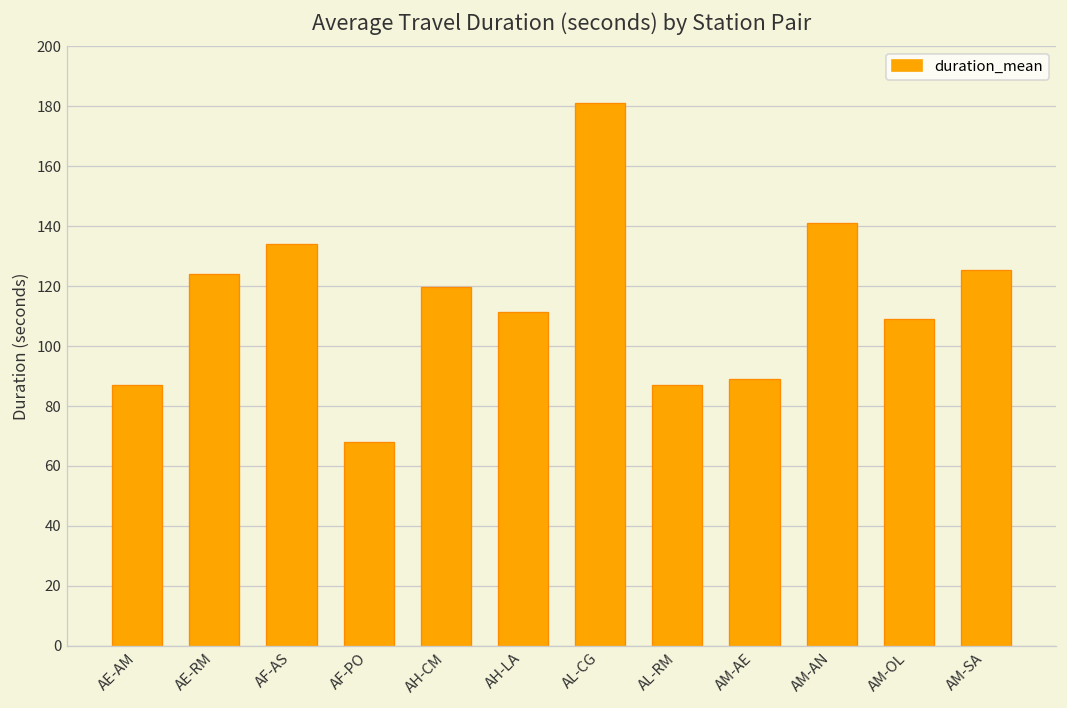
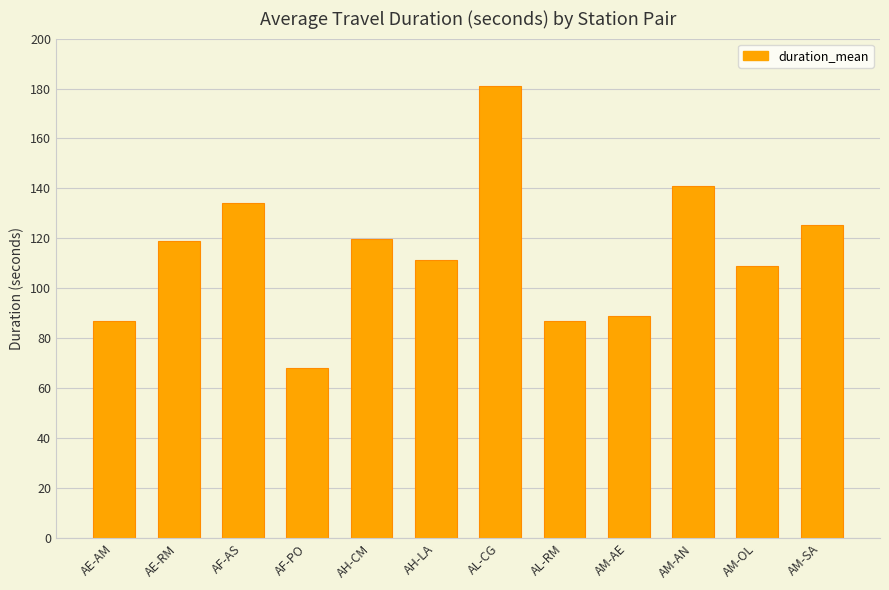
  {
    "AE-AM": 87,
-   "AE-RM": 124,
+   "AE-RM": 119,
    "AF-AS": 134,
    "AF-PO": 68,
    "AH-CM": 120,
    "AH-LA": 111,
    "AL-CG": 181,
    "AL-RM": 87,
    "AM-AE": 89,
    "AM-AN": 141,
    "AM-OL": 109,
    "AM-SA": 126
  }
